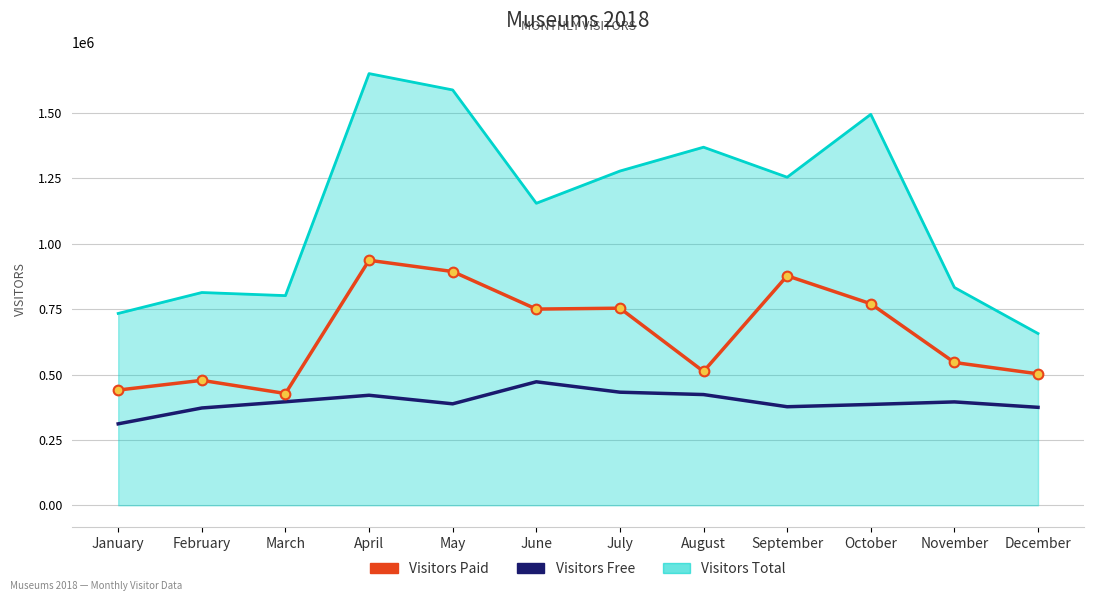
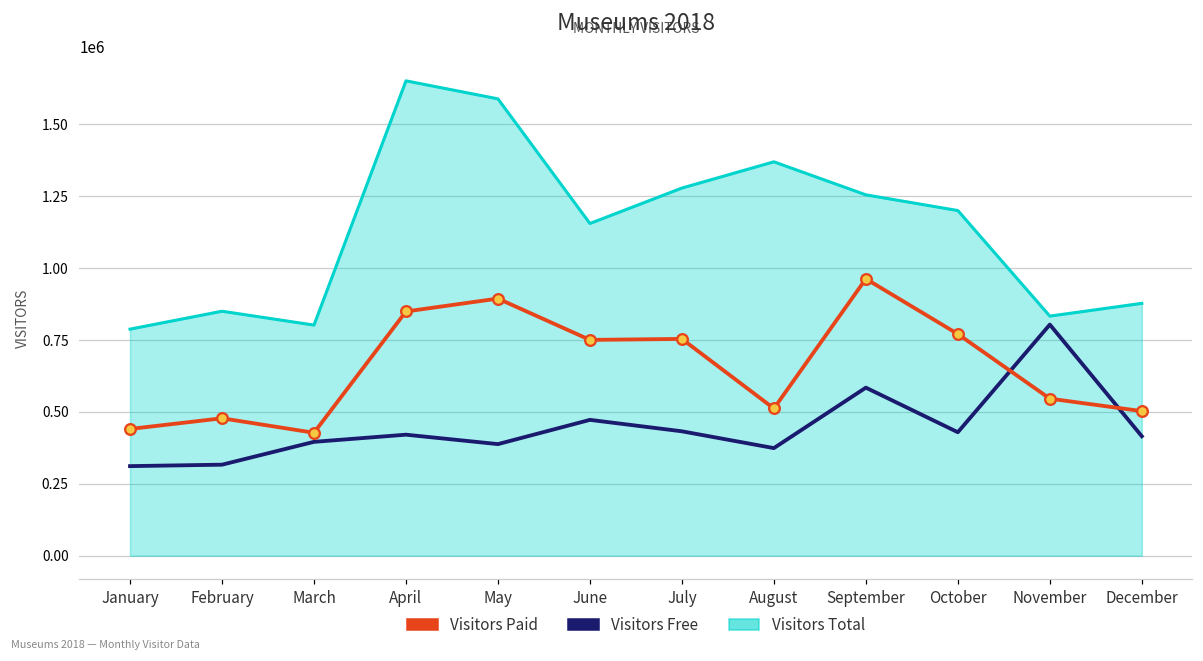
  {
    "Visitors Paid": {
      "January": 440000,
      "February": 480000,
      "March": 430000,
-     "April": 940000,
+     "April": 850000,
      "May": 890000,
      "June": 750000,
      "July": 750000,
      "August": 510000,
-     "September": 880000,
+     "September": 960000,
      "October": 770000,
      "November": 550000,
      "December": 500000
    },
    "Visitors Free": {
      "January": 310000,
-     "February": 370000,
+     "February": 320000,
      "March": 400000,
      "April": 420000,
      "May": 390000,
      "June": 470000,
      "July": 430000,
-     "August": 420000,
-     "September": 380000,
-     "October": 390000,
-     "November": 400000,
-     "December": 370000
+     "August": 370000,
+     "September": 580000,
+     "October": 430000,
+     "November": 800000,
+     "December": 420000
    },
    "Visitors Total": {
-     "January": 730000,
-     "February": 810000,
+     "January": 790000,
+     "February": 850000,
      "March": 800000,
      "April": 1650000,
      "May": 1590000,
      "June": 1150000,
      "July": 1280000,
      "August": 1370000,
      "September": 1250000,
-     "October": 1490000,
+     "October": 1200000,
      "November": 830000,
-     "December": 660000
+     "December": 880000
    }
  }
